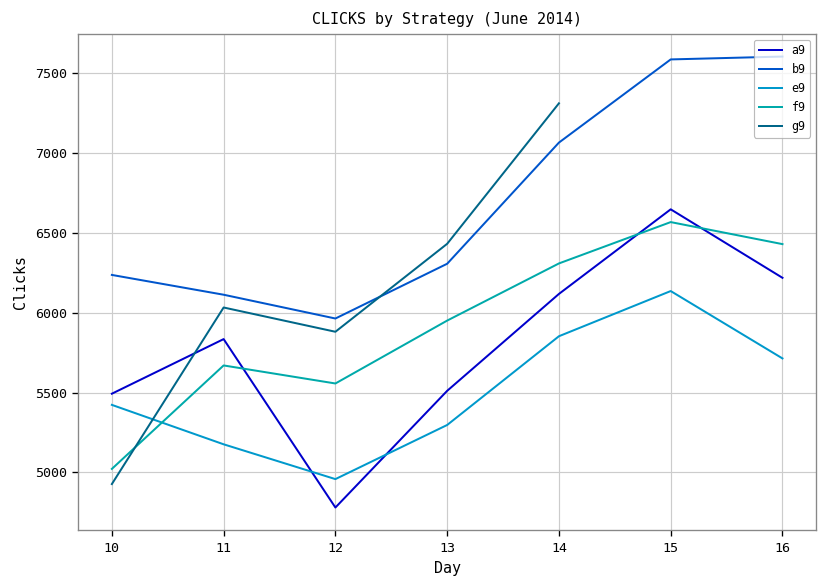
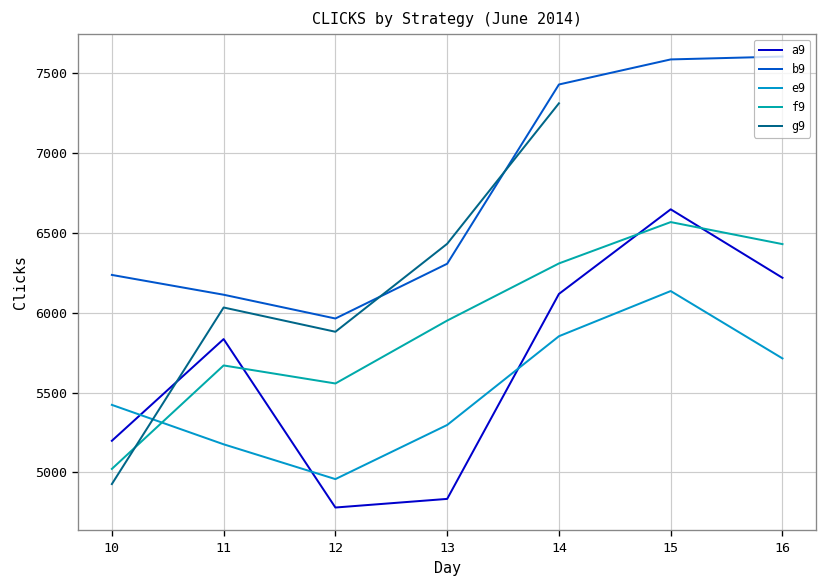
  {
    "a9": {
-     "10": 5490,
+     "10": 5200,
      "11": 5840,
      "12": 4780,
-     "13": 5510,
+     "13": 4830,
      "14": 6120,
      "15": 6650,
      "16": 6220
    },
    "b9": {
      "10": 6240,
      "11": 6110,
      "12": 5960,
      "13": 6310,
-     "14": 7070,
+     "14": 7430,
      "15": 7590
    },
    "g9": {
      "10": 4930,
      "11": 6030,
      "12": 5880,
      "13": 6430,
      "14": 7310
    }
  }
